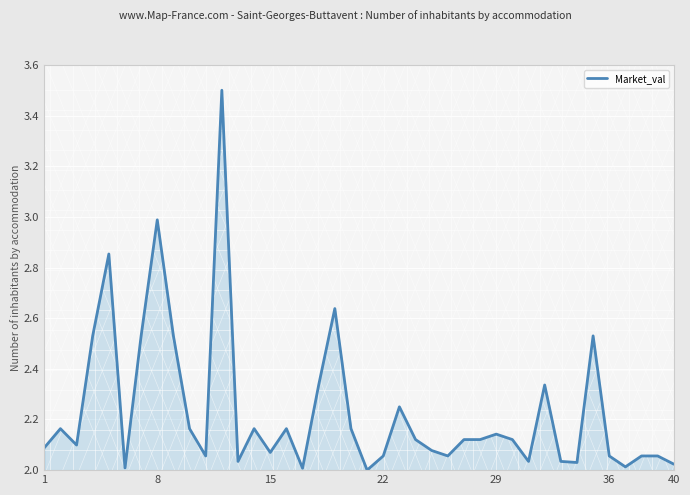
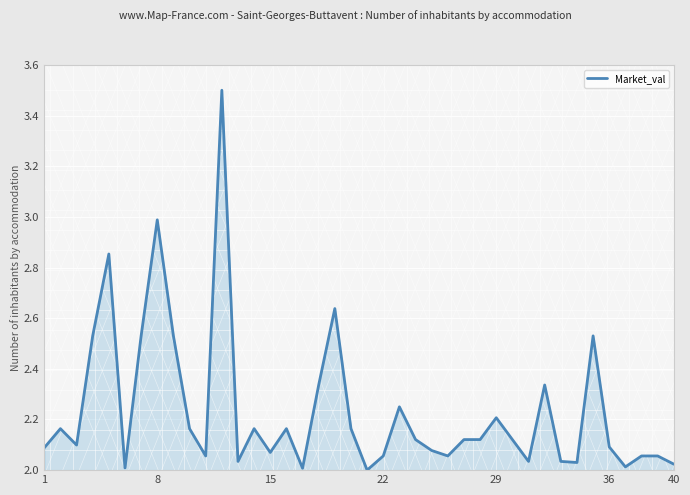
  {
    "Market_val": {
      "1": 2.09,
      "8": 2.99,
      "15": 2.07,
      "22": 2.06,
-     "29": 2.14,
-     "36": 2.06,
+     "29": 2.21,
+     "36": 2.09,
      "40": 2.02
    }
  }
